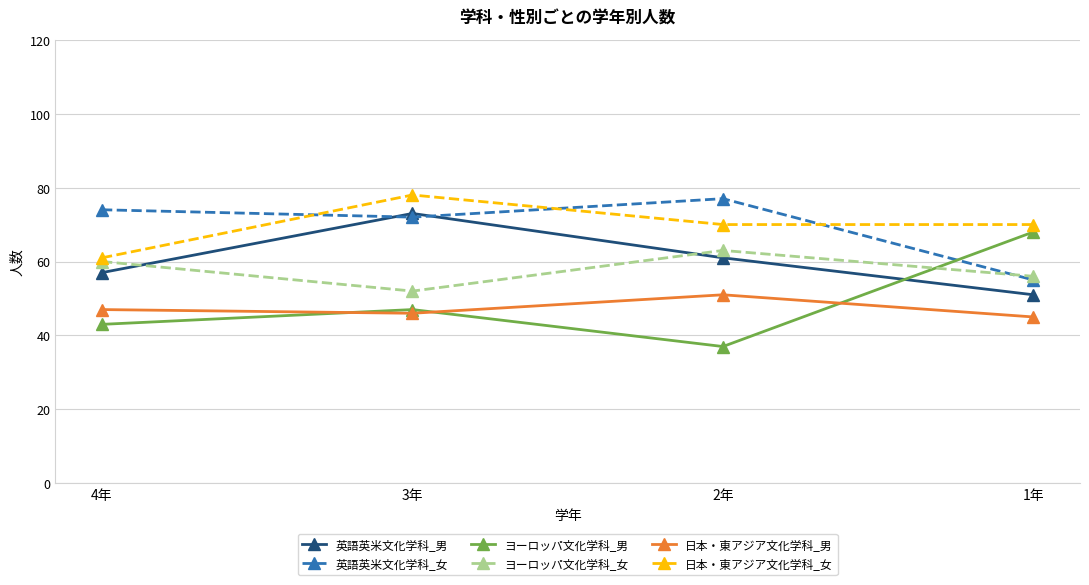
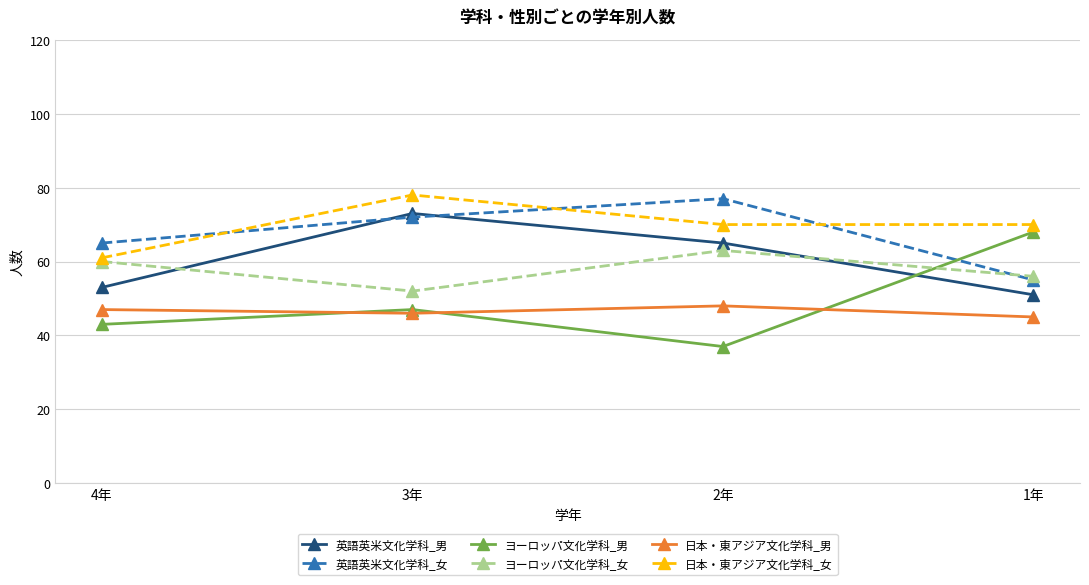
  {
    "英語英米文化学科_男": {
-     "4年": 57,
+     "4年": 53,
      "3年": 73,
-     "2年": 61,
+     "2年": 65,
      "1年": 51
    },
    "英語英米文化学科_女": {
-     "4年": 74,
+     "4年": 65,
      "3年": 72,
      "2年": 77,
      "1年": 55
    },
    "ヨーロッパ文化学科_男": {
      "4年": 43,
      "3年": 47,
      "2年": 37,
      "1年": 68
    },
    "ヨーロッパ文化学科_女": {
      "4年": 60,
      "3年": 52,
      "2年": 63,
      "1年": 56
    },
    "日本・東アジア文化学科_男": {
      "4年": 47,
      "3年": 46,
-     "2年": 51,
+     "2年": 48,
      "1年": 45
    },
    "日本・東アジア文化学科_女": {
      "4年": 61,
      "3年": 78,
      "2年": 70,
      "1年": 70
    }
  }
